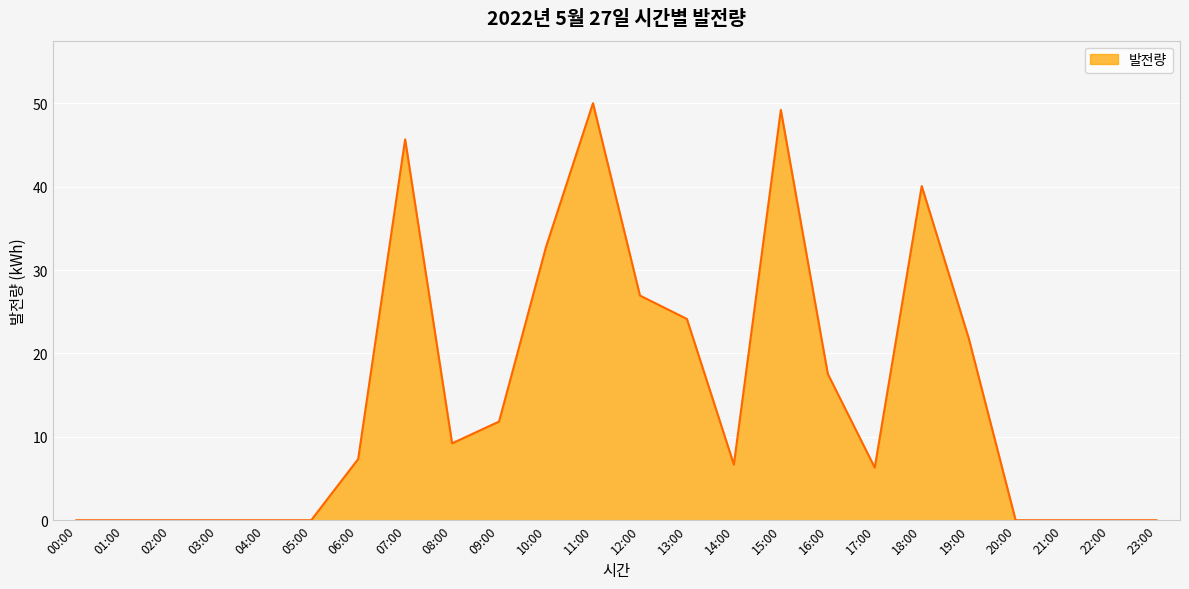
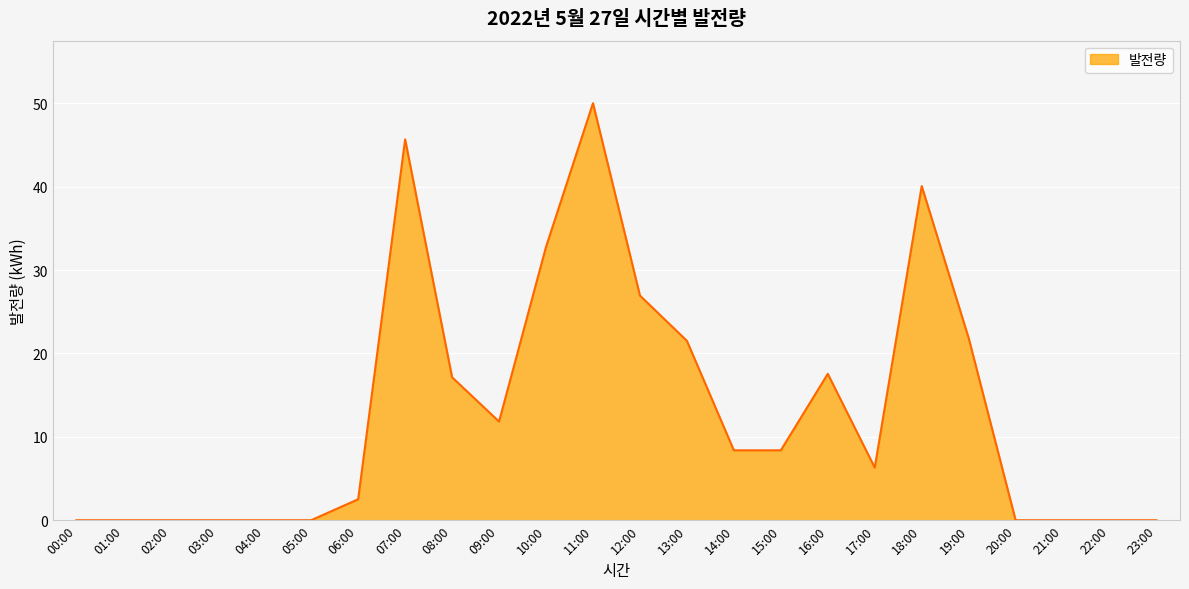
  {
    "00:00": 0,
    "01:00": 0,
    "02:00": 0,
    "03:00": 0,
    "04:00": 0,
    "05:00": 0,
-   "06:00": 7,
+   "06:00": 3,
    "07:00": 46,
-   "08:00": 9,
+   "08:00": 17,
    "09:00": 12,
    "10:00": 33,
    "11:00": 50,
    "12:00": 27,
-   "13:00": 24,
-   "14:00": 7,
-   "15:00": 49,
+   "13:00": 22,
+   "14:00": 8,
+   "15:00": 8,
    "16:00": 18,
    "17:00": 6,
    "18:00": 40,
    "19:00": 22,
    "20:00": 0,
    "21:00": 0,
    "22:00": 0,
    "23:00": 0
  }
